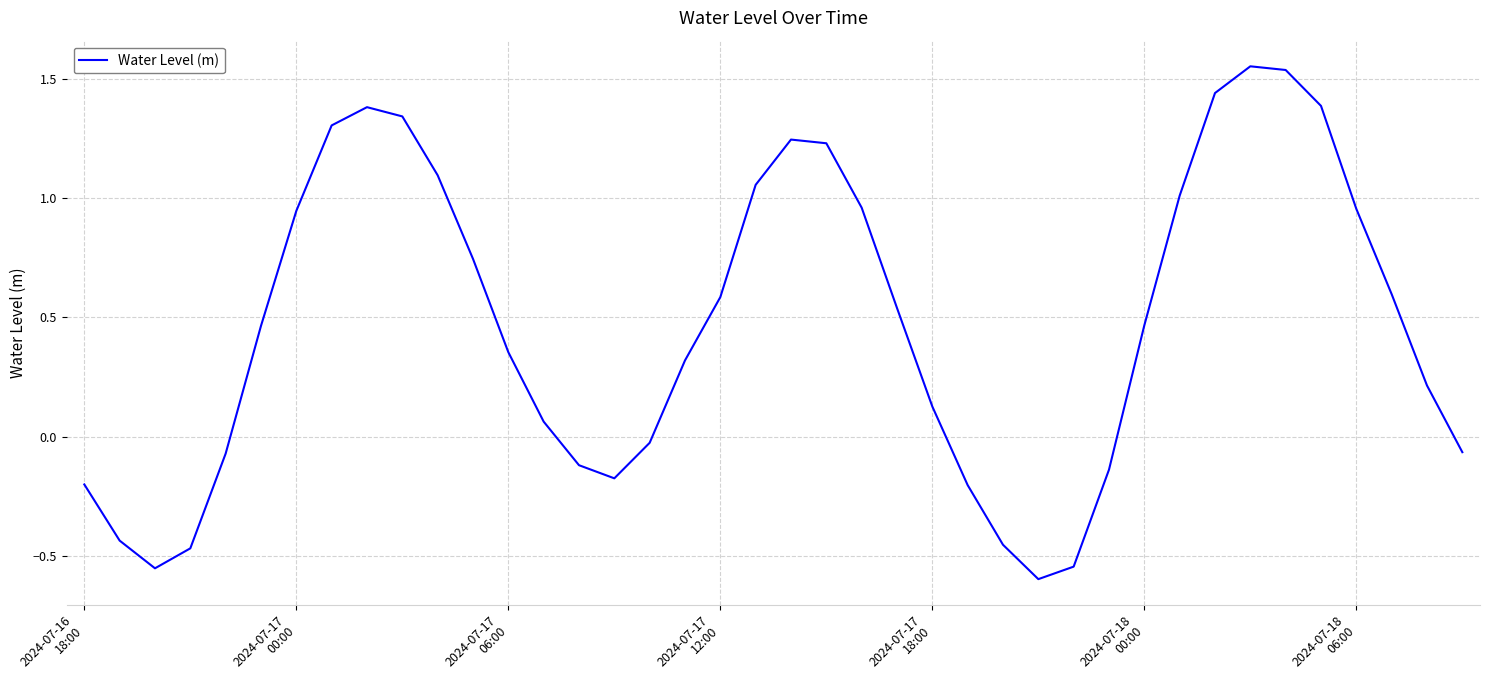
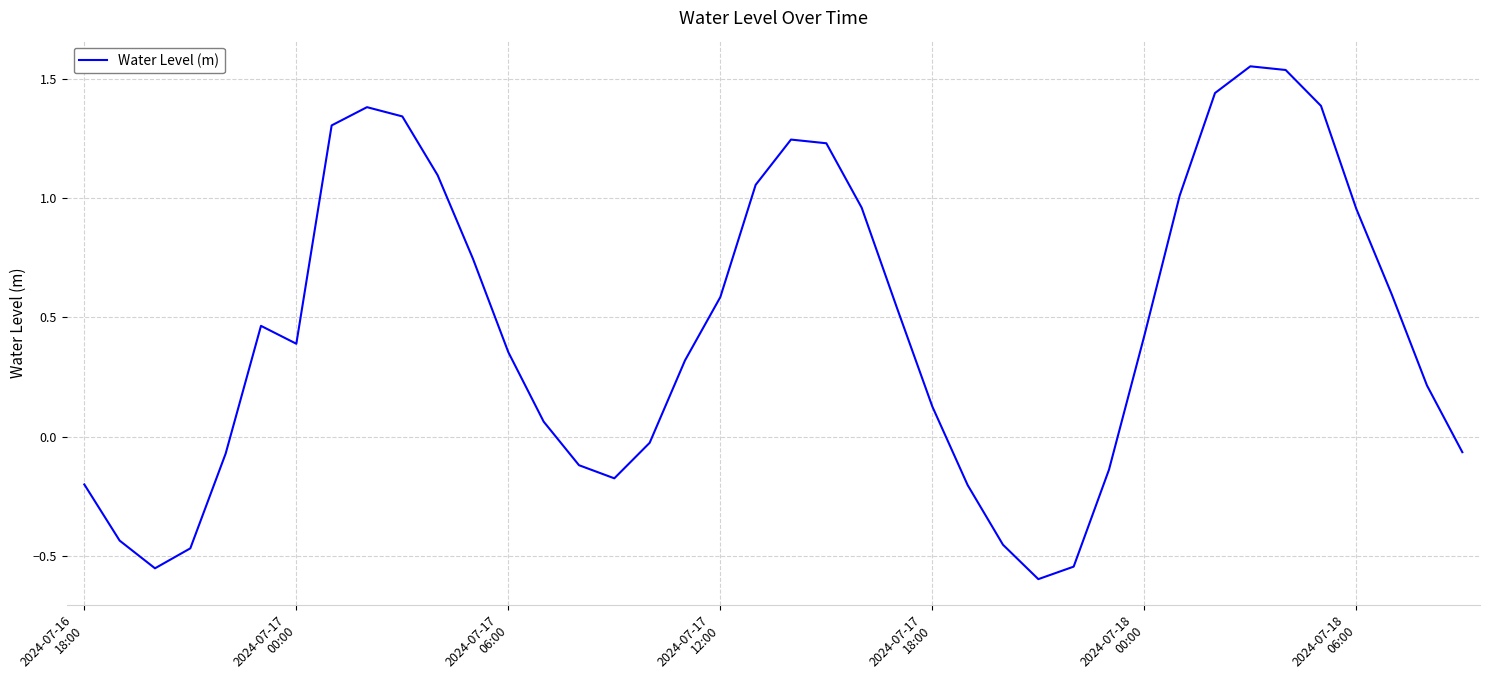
  {
    "2024-07-16 18:00": -0.20,
-   "2024-07-17 00:00": 0.95,
+   "2024-07-17 00:00": 0.39,
    "2024-07-17 06:00": 0.35,
    "2024-07-17 12:00": 0.58,
    "2024-07-17 18:00": 0.13,
-   "2024-07-18 00:00": 0.47,
+   "2024-07-18 00:00": 0.42,
    "2024-07-18 06:00": 0.95
  }
